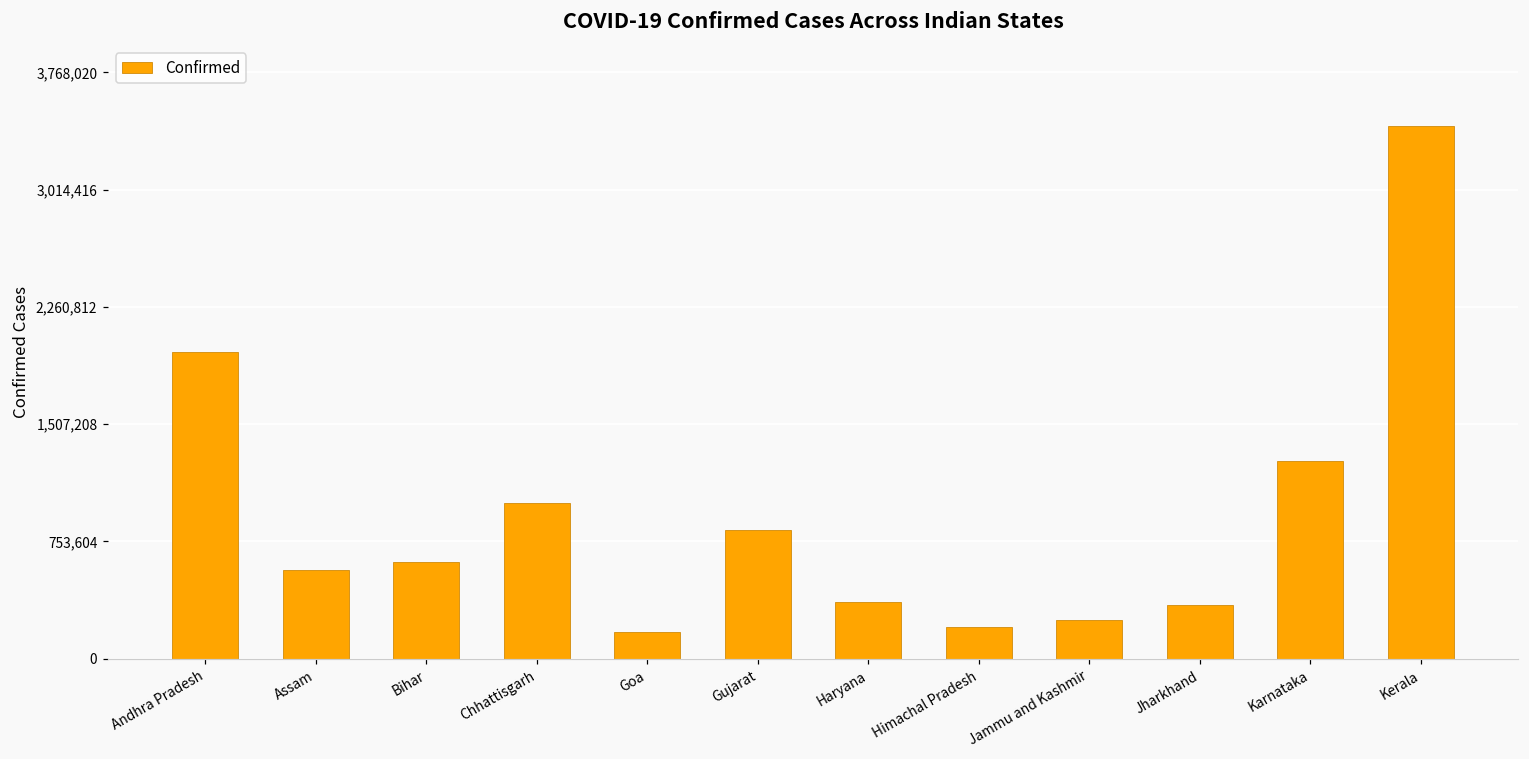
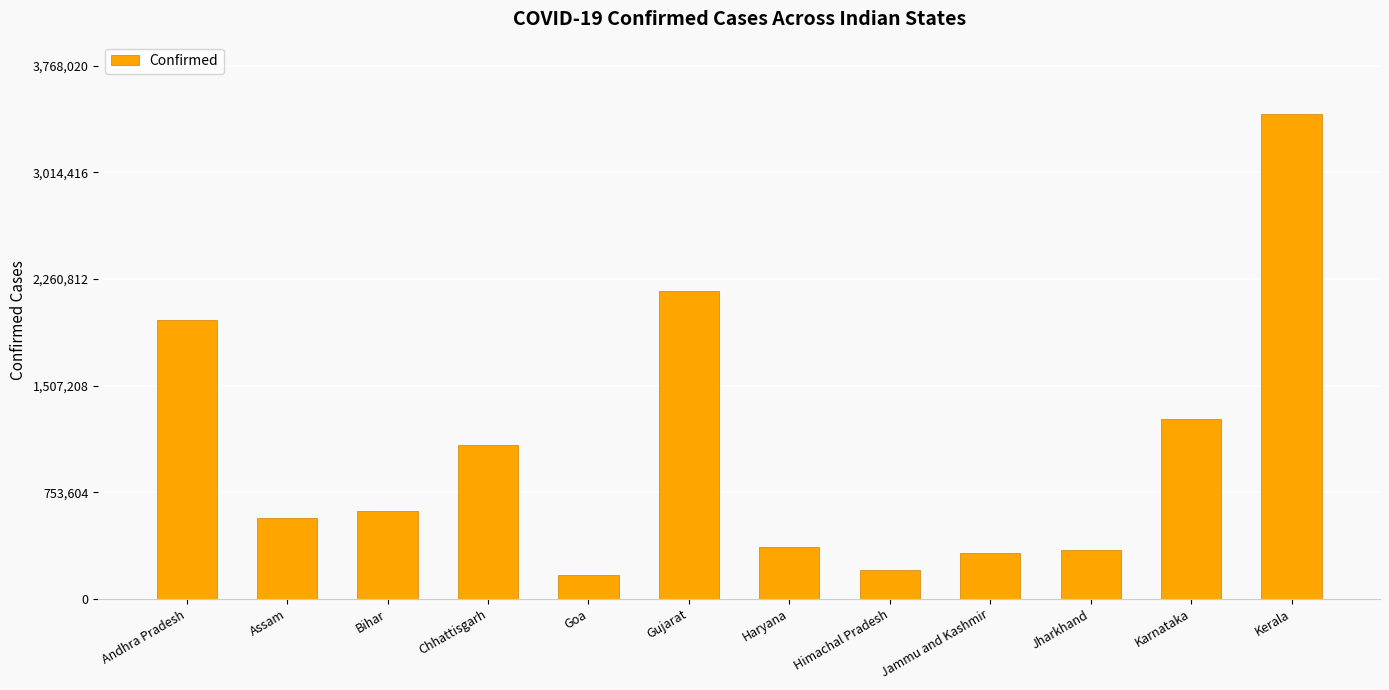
  {
    "Andhra Pradesh": "1,970,000",
    "Assam": "570,000",
    "Bihar": "620,000",
-   "Chhattisgarh": "1,000,000",
+   "Chhattisgarh": "1,090,000",
    "Goa": "170,000",
-   "Gujarat": "820,000",
+   "Gujarat": "2,170,000",
    "Haryana": "360,000",
    "Himachal Pradesh": "210,000",
-   "Jammu and Kashmir": "250,000",
+   "Jammu and Kashmir": "320,000",
    "Jharkhand": "350,000",
    "Karnataka": "1,270,000",
    "Kerala": "3,430,000"
  }
